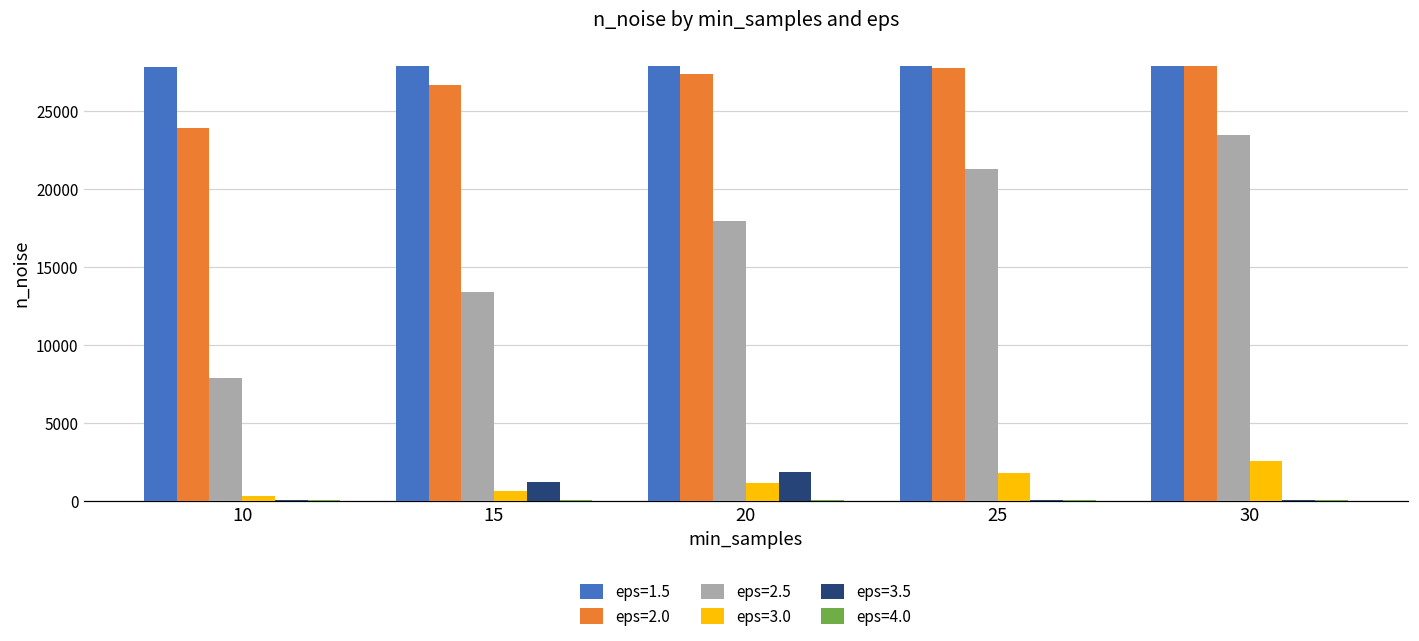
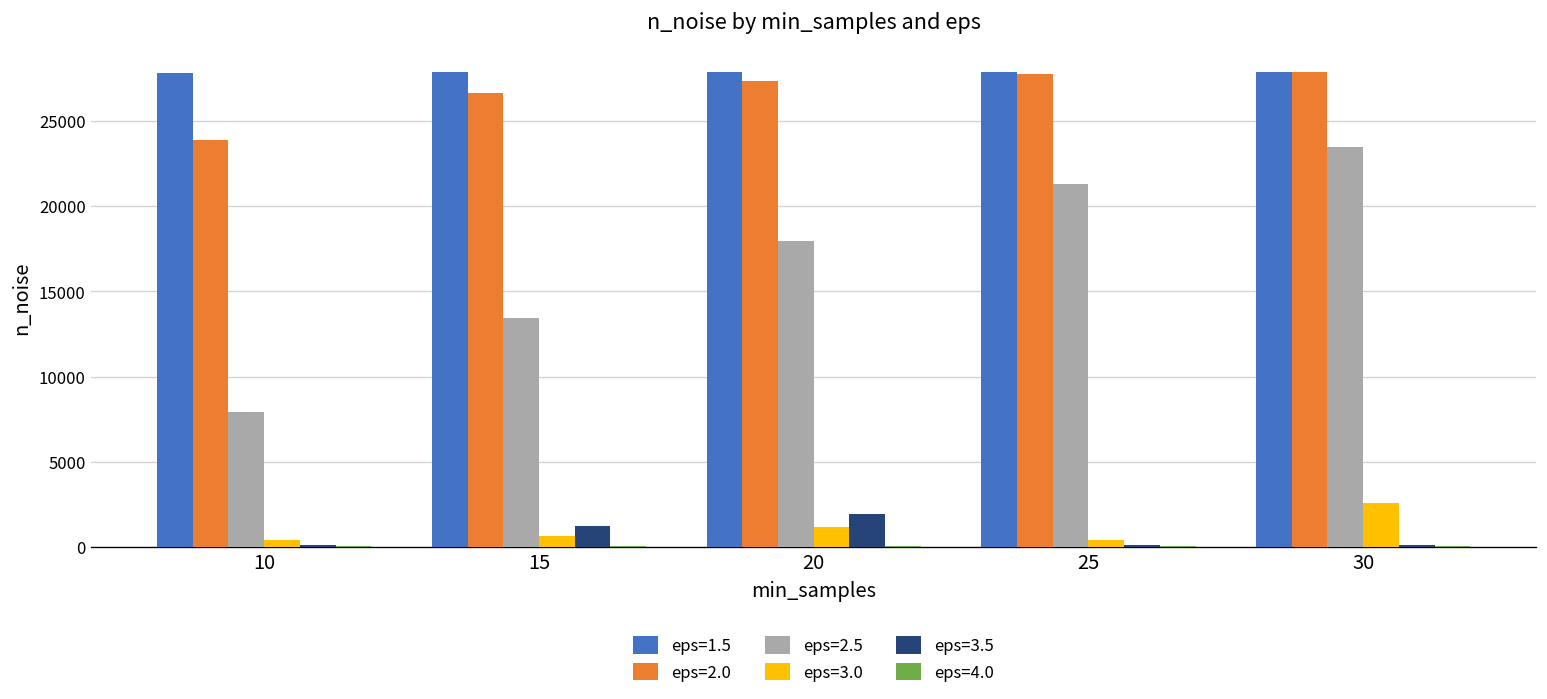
  {
    "eps=1.5": {
      "10": 27800,
      "15": 27900,
      "20": 27900,
      "25": 27900,
      "30": 27900
    },
    "eps=2.0": {
      "10": 23900,
      "15": 26700,
      "20": 27400,
      "25": 27800,
      "30": 27900
    },
    "eps=2.5": {
      "10": 7900,
      "15": 13400,
      "20": 18000,
      "25": 21300,
      "30": 23500
    },
    "eps=3.0": {
      "10": 400,
      "15": 600,
      "20": 1200,
-     "25": 1800,
+     "25": 400,
      "30": 2600
    },
    "eps=3.5": {
      "15": 1200,
      "20": 1900
    }
  }
